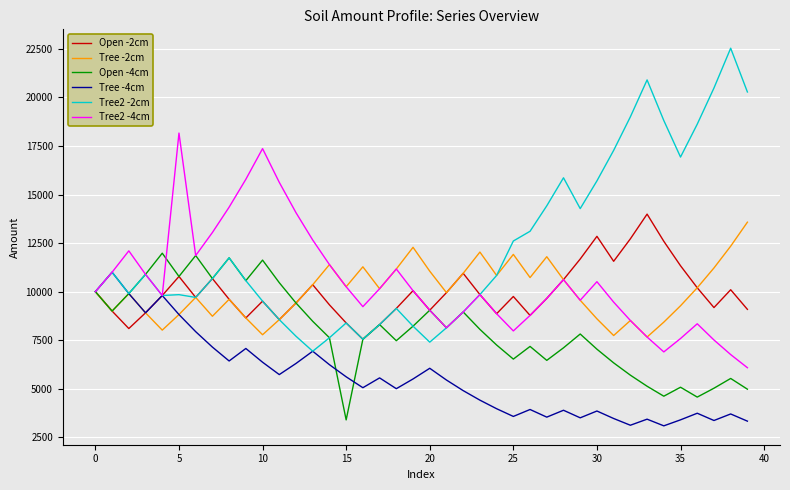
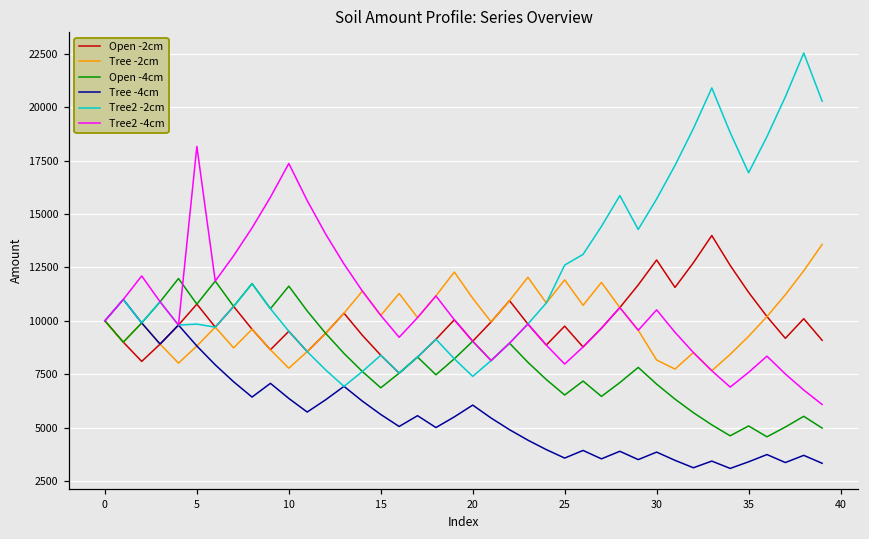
  {
    "Open -2cm": {
      "25": 9800,
      "30": 12800,
      "35": 11300
    },
    "Tree -2cm": {
      "10": 7800,
      "20": 11100,
      "25": 11900,
-     "30": 8600,
+     "30": 8200,
      "35": 9300
    },
    "Open -4cm": {
      "10": 11600,
-     "15": 3400,
+     "15": 6900,
      "25": 6500,
      "30": 7000,
      "35": 5100
    },
    "Tree -4cm": {
      "10": 6400,
      "15": 5600,
      "20": 6100,
      "25": 3600,
      "30": 3900,
      "35": 3400
    },
    "Tree2 -2cm": {
      "5": 9800,
      "20": 7400,
      "25": 12600,
      "30": 15700,
      "35": 16900
    },
    "Tree2 -4cm": {
      "5": 18200,
      "10": 17400,
      "25": 8000,
      "30": 10500,
      "35": 7600
    }
  }
